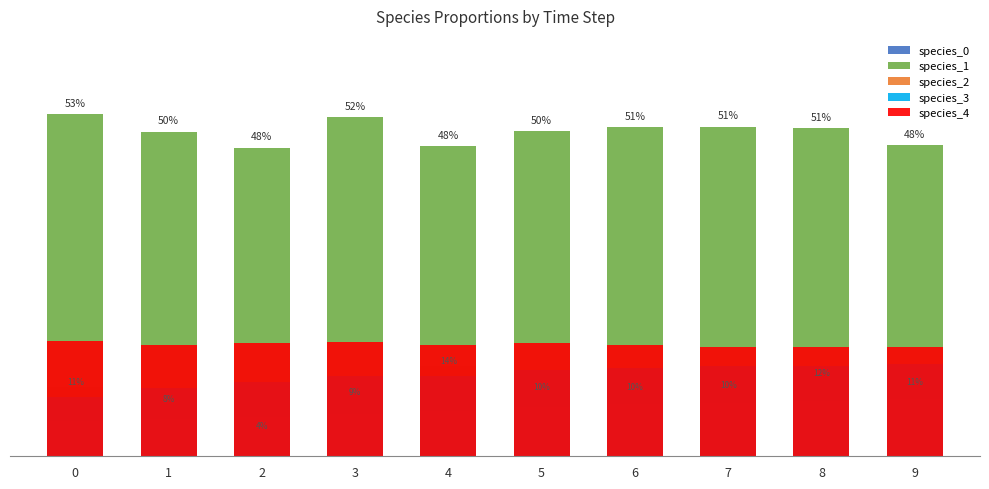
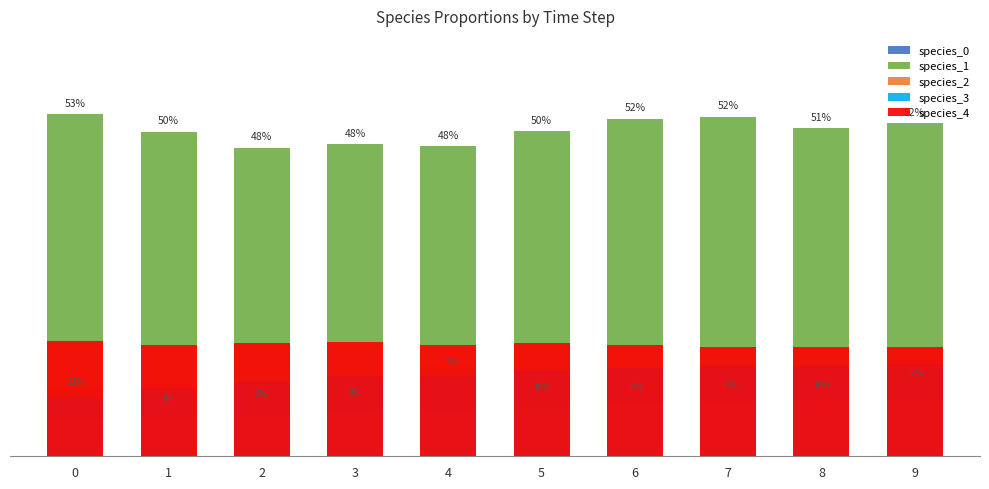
  {
    "species_0": {
-     "2": "4%",
-     "8": "12%",
-     "9": "11%"
+     "2": "9%",
+     "8": "10%",
+     "9": "12%"
    },
    "species_1": {
      "0": "53%",
      "1": "50%",
      "2": "48%",
-     "3": "52%",
+     "3": "48%",
      "4": "48%",
      "5": "50%",
-     "6": "51%",
-     "7": "51%",
+     "6": "52%",
+     "7": "52%",
      "8": "51%",
-     "9": "48%"
+     "9": "52%"
    }
  }
